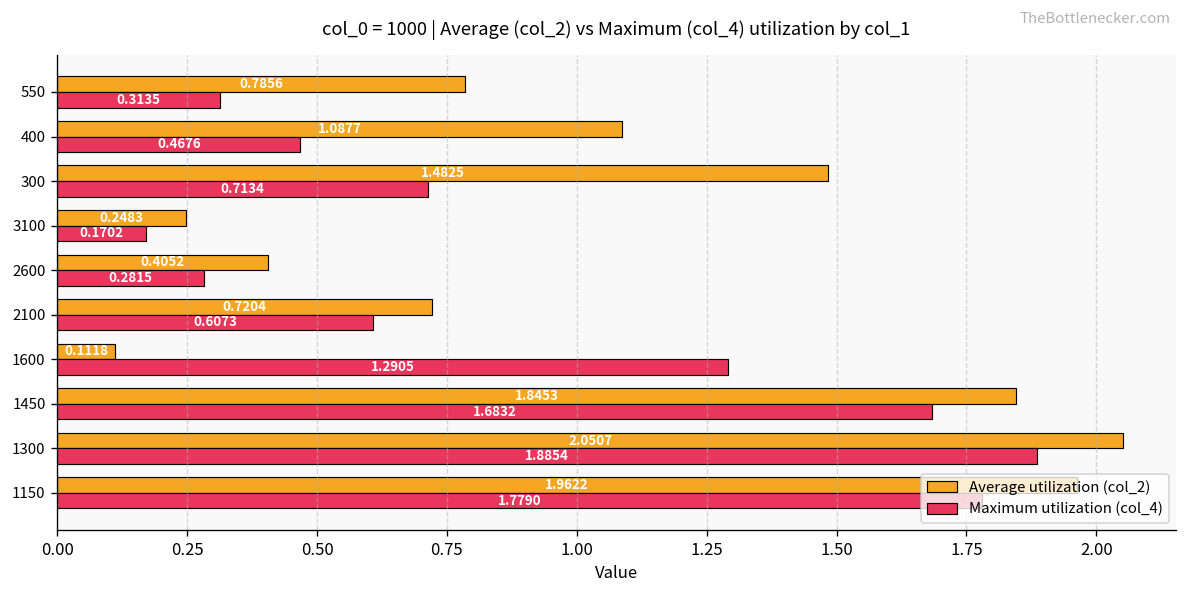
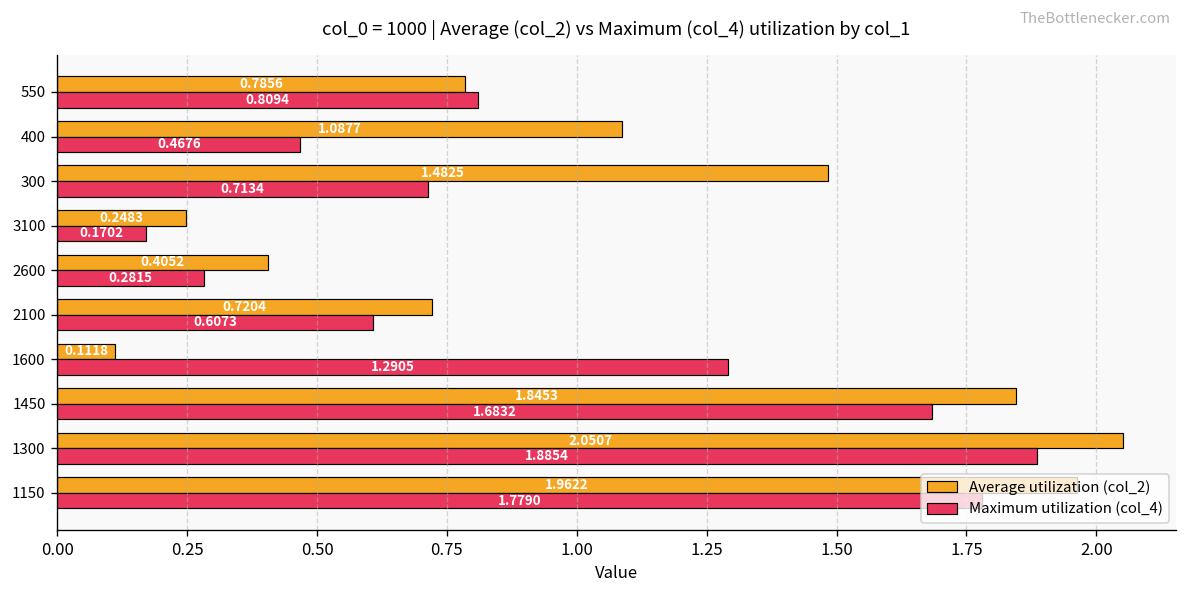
  {
    "Average utilization (col_2)": {
      "550": 0.7856,
      "400": 1.0877,
      "300": 1.4825,
      "3100": 0.2483,
      "2600": 0.4052,
      "2100": 0.7204,
      "1600": 0.1118,
      "1450": 1.8453,
      "1300": 2.0507
    },
    "Maximum utilization (col_4)": {
-     "550": 0.3135,
+     "550": 0.8094,
      "400": 0.4676,
      "300": 0.7134,
      "3100": 0.1702,
      "2600": 0.2815,
      "2100": 0.6073,
      "1600": 1.2905,
      "1450": 1.6832,
      "1300": 1.8854
    }
  }
